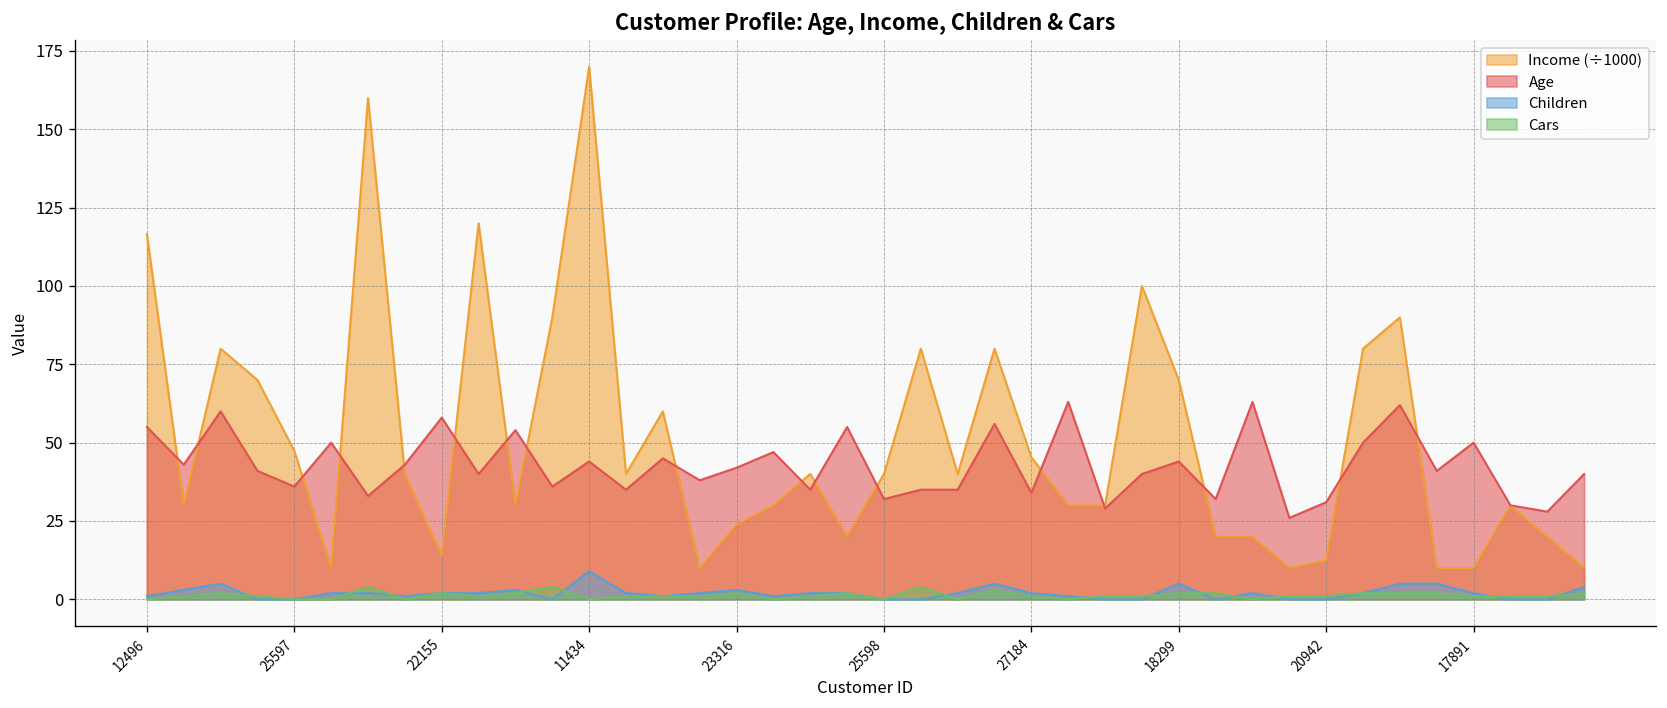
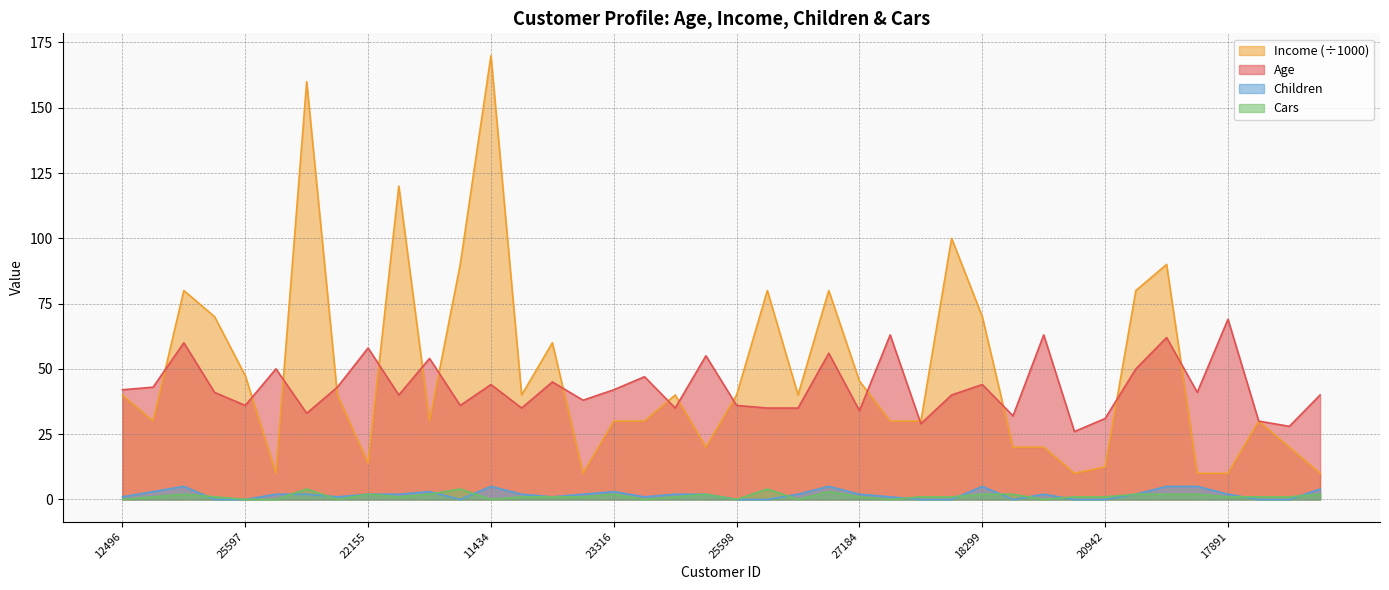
  {
    "Income (÷1000)": {
-     "12496": 117,
+     "12496": 40,
      "25597": 47,
      "22155": 14,
      "11434": 170,
-     "23316": 24,
+     "23316": 30,
      "25598": 40,
      "27184": 45,
      "18299": 70,
      "20942": 12,
      "17891": 10
    },
    "Age": {
-     "12496": 55,
+     "12496": 42,
      "25597": 36,
      "22155": 58,
      "11434": 44,
      "23316": 42,
-     "25598": 32,
+     "25598": 36,
      "27184": 34,
      "18299": 44,
      "20942": 31,
-     "17891": 50
+     "17891": 69
    },
    "Children": {
      "12496": 1,
-     "11434": 9,
+     "11434": 5,
      "23316": 3,
      "27184": 2,
      "18299": 5,
      "20942": 0,
      "17891": 2
    },
    "Cars": {
      "12496": 0,
      "11434": 0,
      "23316": 2,
      "27184": 1,
      "18299": 2,
      "20942": 1,
      "17891": 1
    }
  }
